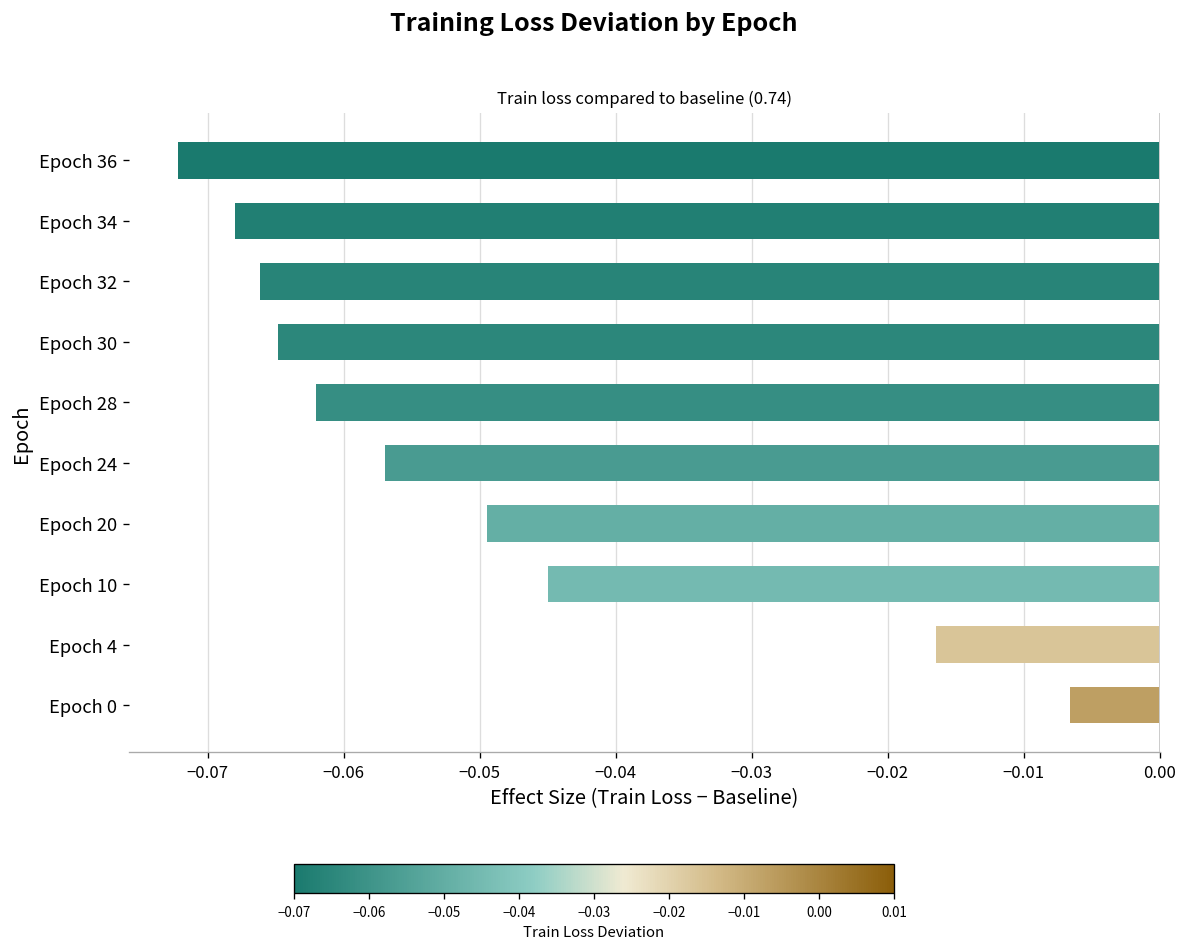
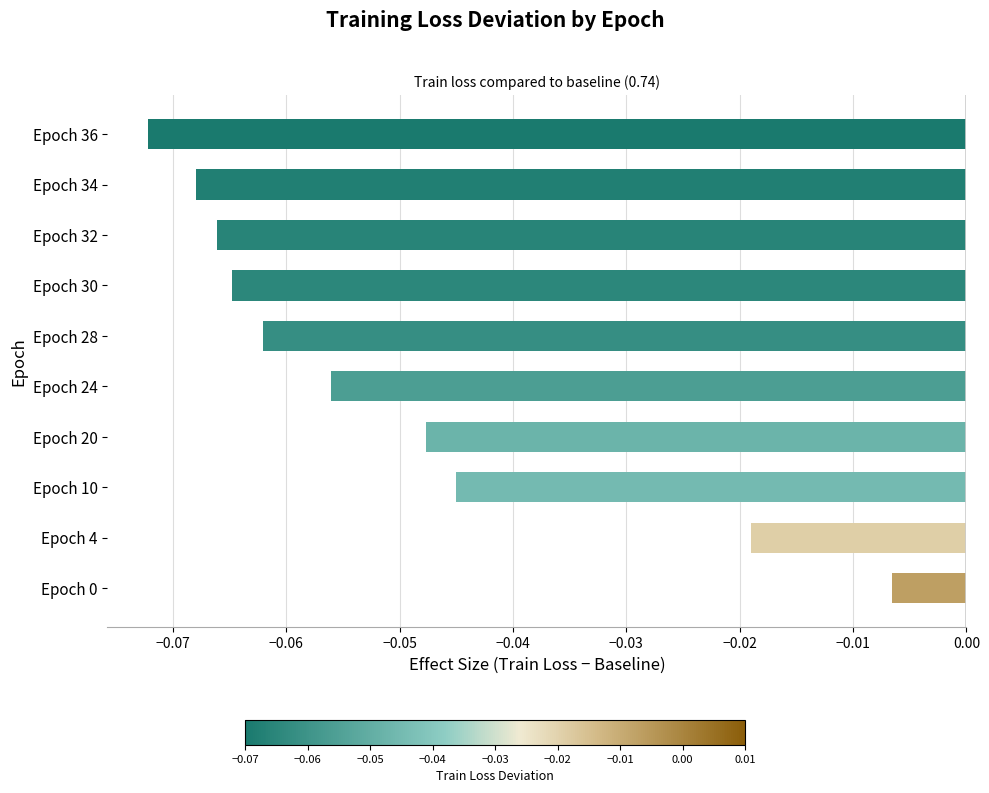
  {
    "Epoch 36": -0.0722,
    "Epoch 34": -0.0680,
    "Epoch 32": -0.0662,
    "Epoch 30": -0.0648,
    "Epoch 28": -0.0621,
-   "Epoch 24": -0.0570,
-   "Epoch 20": -0.0495,
+   "Epoch 24": -0.0561,
+   "Epoch 20": -0.0477,
    "Epoch 10": -0.0450,
-   "Epoch 4": -0.0165,
+   "Epoch 4": -0.0190,
    "Epoch 0": -0.0066
  }
